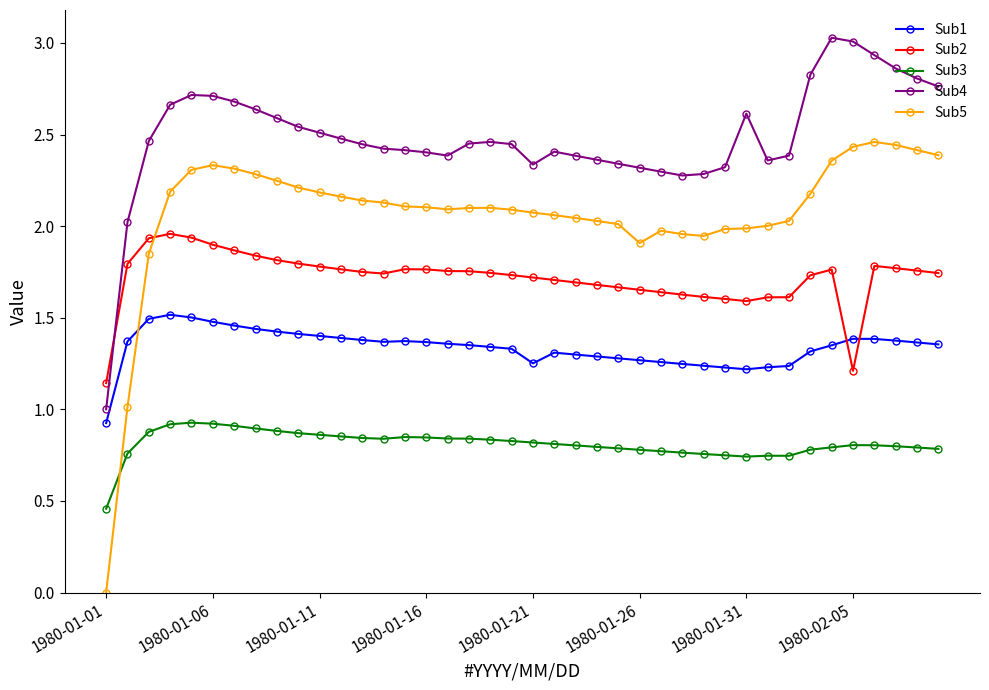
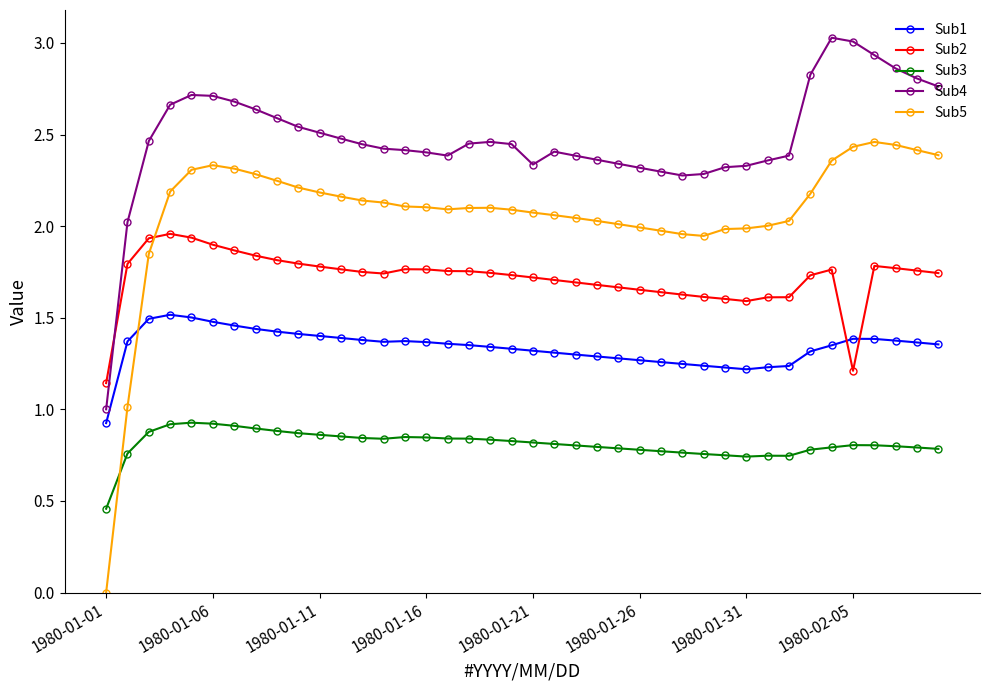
  {
    "Sub1": {
      "1980-01-01": 0.93,
      "1980-01-06": 1.48,
      "1980-01-11": 1.40,
      "1980-01-16": 1.37,
-     "1980-01-21": 1.25,
+     "1980-01-21": 1.32,
      "1980-01-26": 1.27,
      "1980-01-31": 1.22,
      "1980-02-05": 1.39
    },
    "Sub2": {
      "1980-01-01": 1.14,
      "1980-01-06": 1.90,
      "1980-01-11": 1.78,
      "1980-01-16": 1.76,
      "1980-01-21": 1.72,
      "1980-01-26": 1.65,
      "1980-01-31": 1.59,
      "1980-02-05": 1.21
    },
    "Sub3": {
      "1980-01-01": 0.46,
      "1980-01-06": 0.92,
      "1980-01-11": 0.86,
      "1980-01-16": 0.85,
      "1980-01-21": 0.82,
      "1980-01-26": 0.78,
      "1980-01-31": 0.74,
      "1980-02-05": 0.80
    },
    "Sub4": {
      "1980-01-01": 1.00,
      "1980-01-06": 2.71,
      "1980-01-11": 2.51,
      "1980-01-16": 2.40,
      "1980-01-21": 2.34,
      "1980-01-26": 2.32,
-     "1980-01-31": 2.61,
+     "1980-01-31": 2.33,
      "1980-02-05": 3.01
    },
    "Sub5": {
      "1980-01-01": 0.00,
      "1980-01-06": 2.33,
      "1980-01-11": 2.18,
      "1980-01-16": 2.10,
      "1980-01-21": 2.07,
-     "1980-01-26": 1.91,
+     "1980-01-26": 1.99,
      "1980-01-31": 1.99,
      "1980-02-05": 2.43
    }
  }
